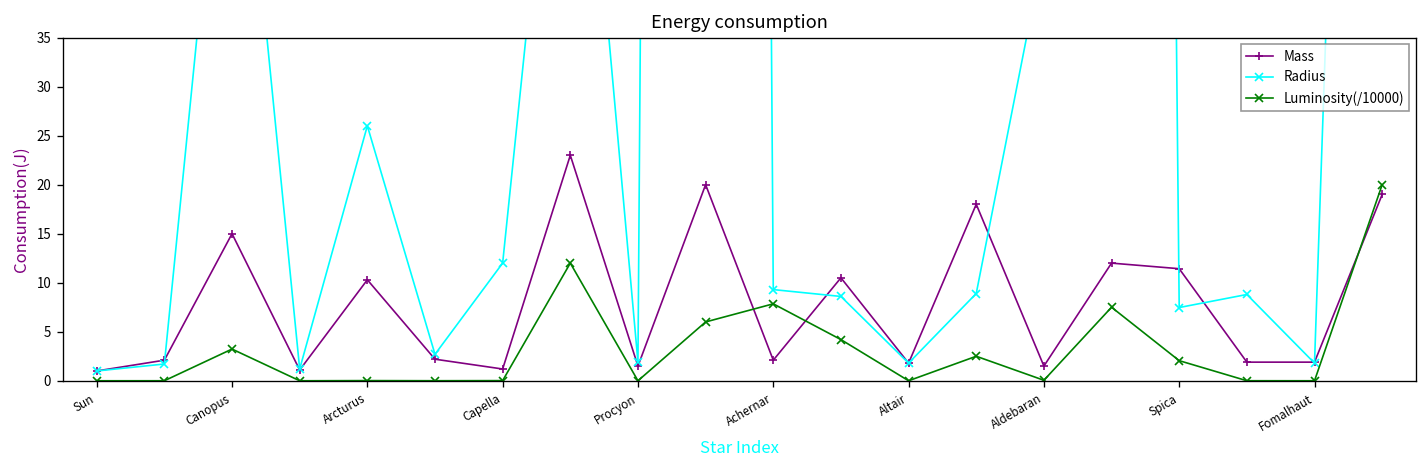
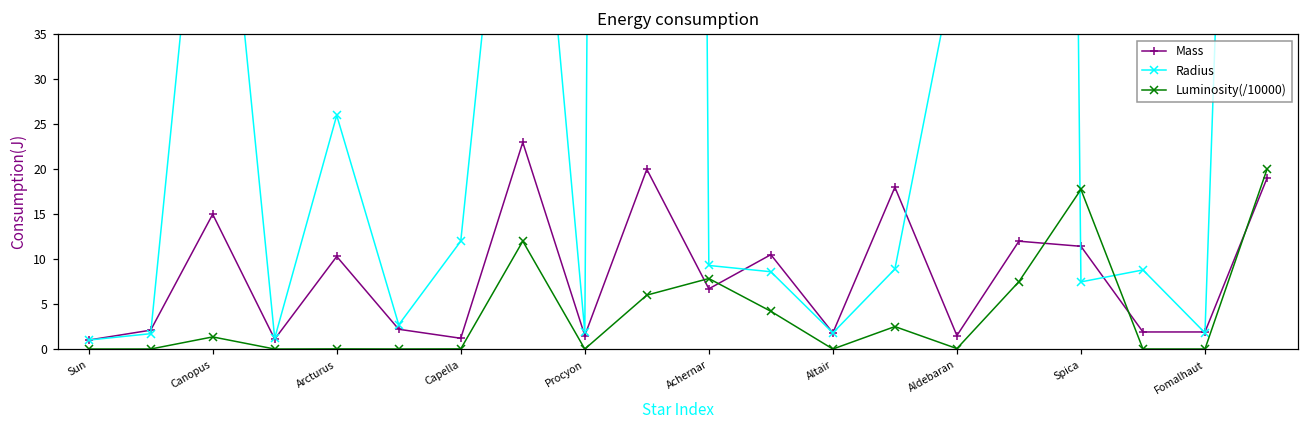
  {
    "Mass": {
      "Canopus": 15,
      "Arcturus": 10,
      "Capella": 1,
      "Procyon": 2,
-     "Achernar": 2,
+     "Achernar": 7,
      "Aldebaran": 2,
      "Spica": 11
    },
    "Radius": {
      "Arcturus": 26,
      "Capella": 12,
      "Procyon": 2,
      "Achernar": 9,
      "Spica": 7
    },
    "Luminosity(/10000)": {
      "Sun": 0,
-     "Canopus": 3,
+     "Canopus": 1,
      "Arcturus": 0,
      "Capella": 0,
      "Procyon": 0,
      "Achernar": 8,
      "Altair": 0,
      "Aldebaran": 0,
-     "Spica": 2,
+     "Spica": 18,
      "Fomalhaut": 0
    }
  }
